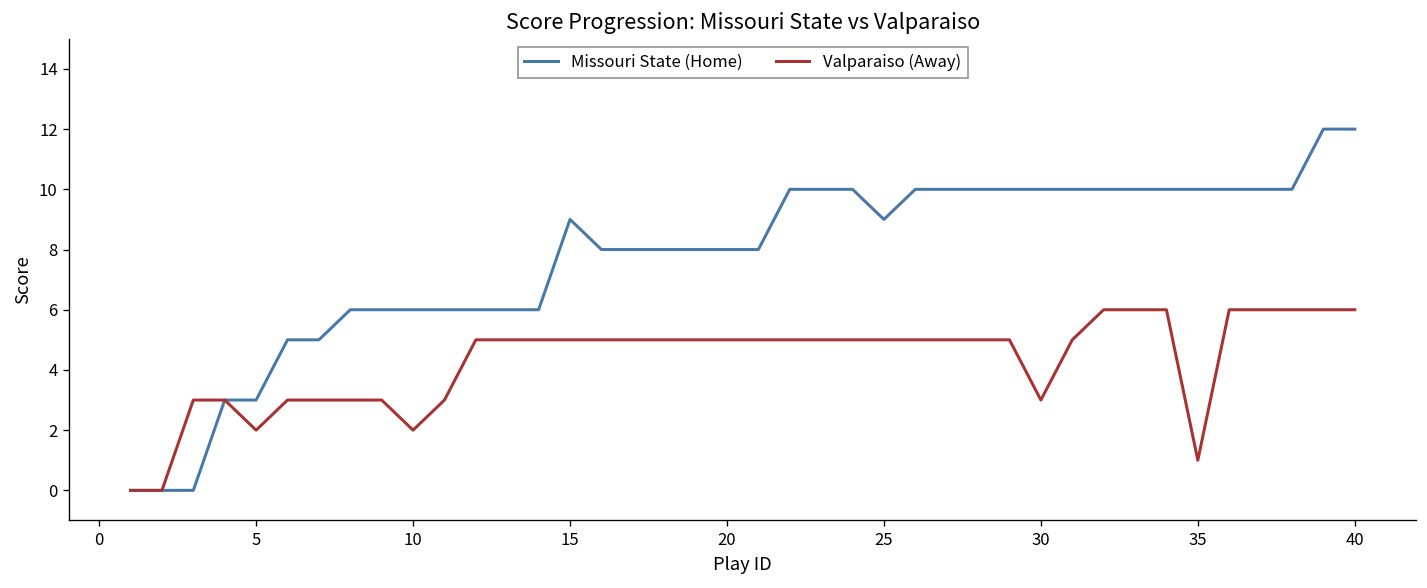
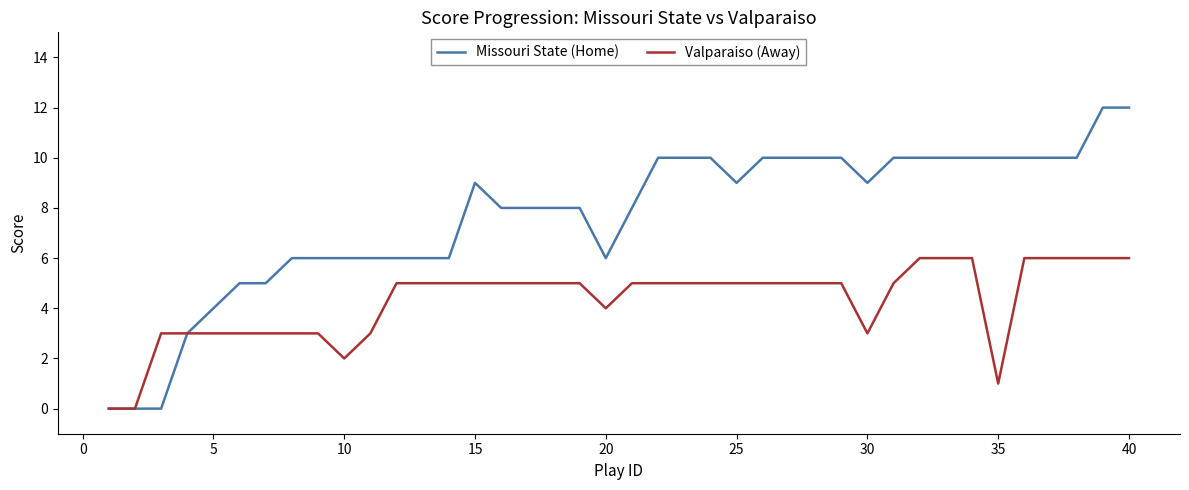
  {
    "Missouri State (Home)": {
-     "5": 3,
+     "5": 4,
      "10": 6,
      "15": 9,
-     "20": 8,
+     "20": 6,
      "25": 9,
-     "30": 10,
+     "30": 9,
      "35": 10,
      "40": 12
    },
    "Valparaiso (Away)": {
-     "5": 2,
+     "5": 3,
      "10": 2,
      "15": 5,
-     "20": 5,
+     "20": 4,
      "25": 5,
      "30": 3,
      "35": 1,
      "40": 6
    }
  }
